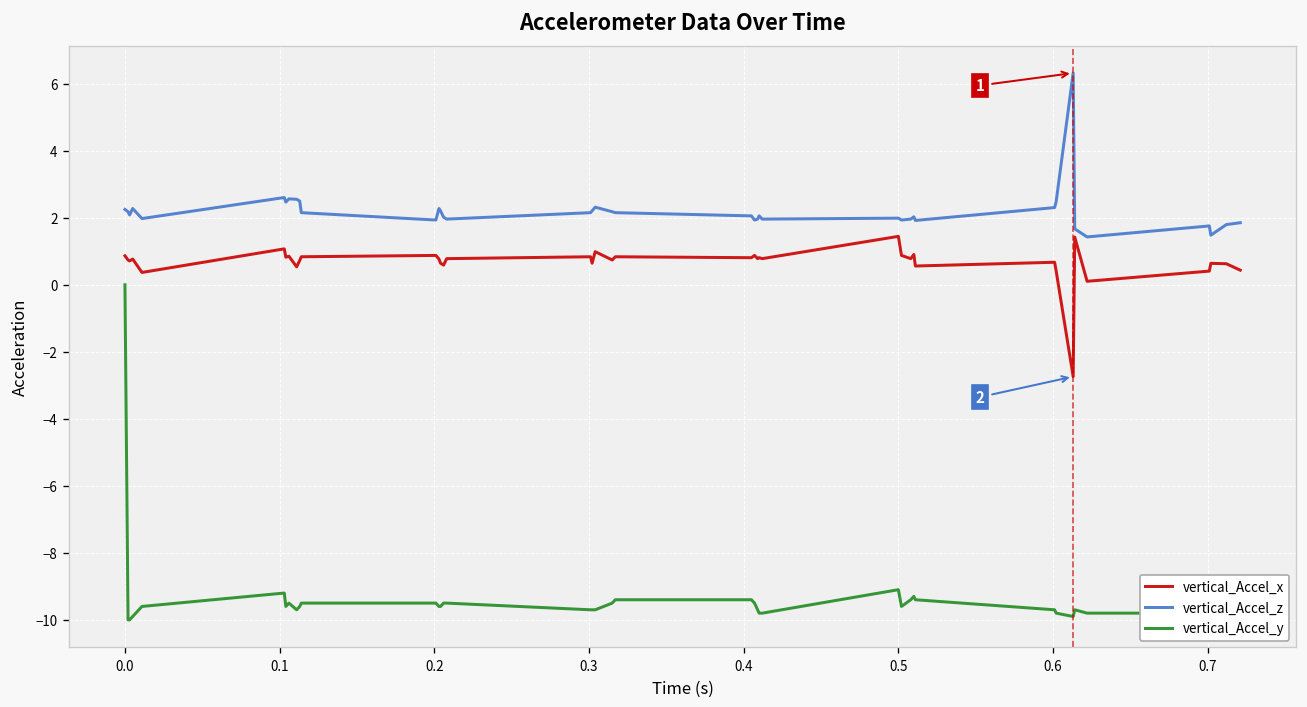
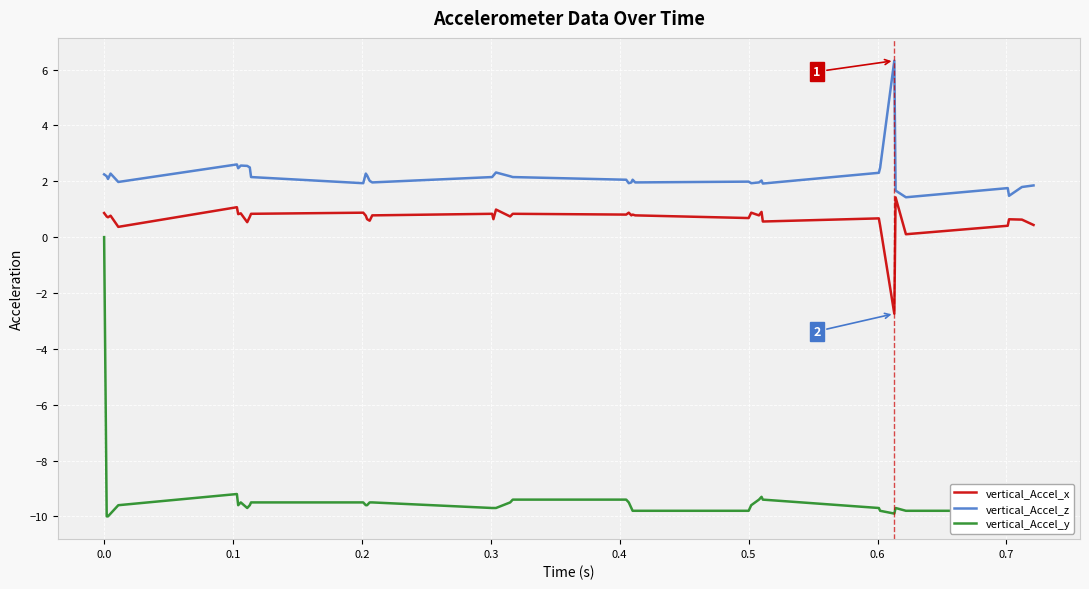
  {
    "vertical_Accel_x": {
      "0.0": 0.9,
-     "0.5": 1.4
+     "0.5": 0.7
    },
    "vertical_Accel_z": {
      "0.0": 2.2,
      "0.5": 2.0
    },
    "vertical_Accel_y": {
      "0.0": 0.0,
-     "0.5": -9.1
+     "0.5": -9.8
    }
  }
